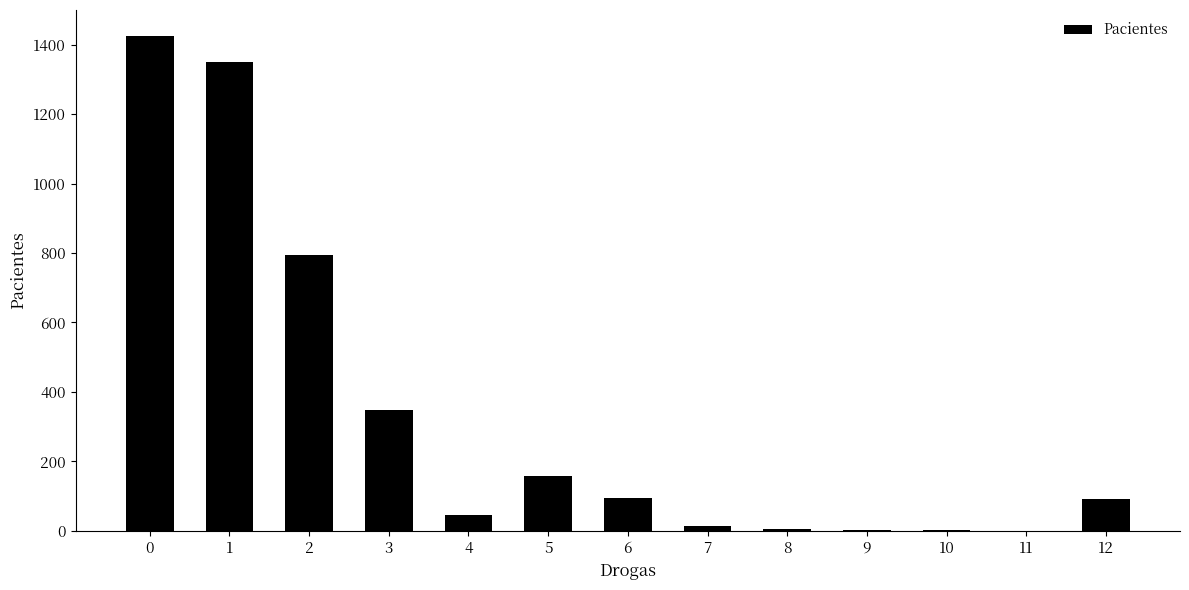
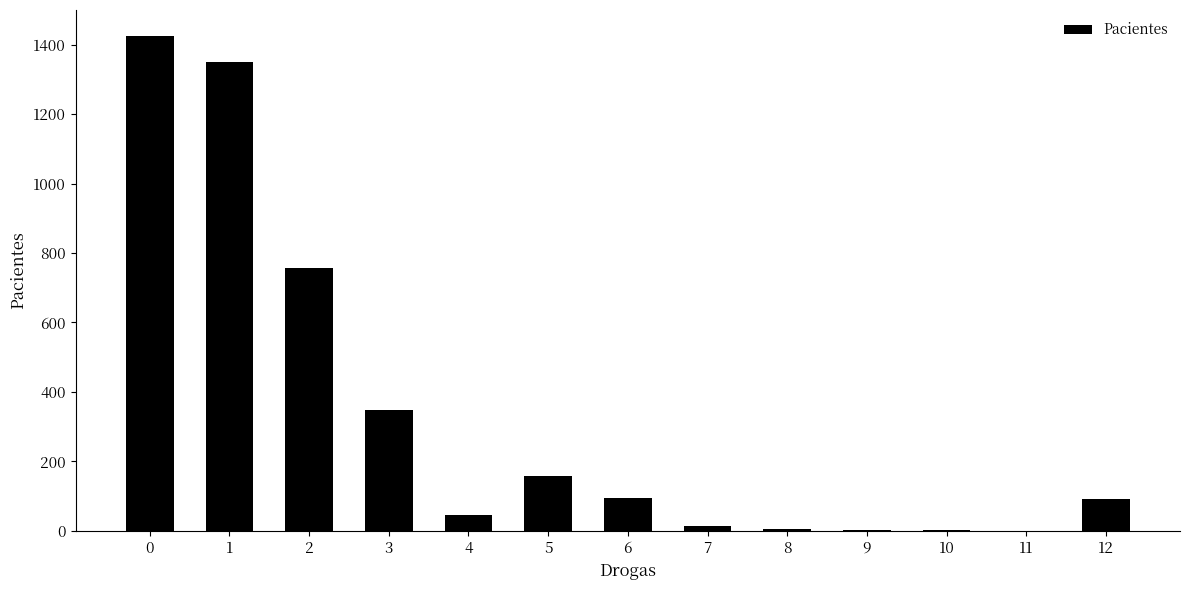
  {
    "0": 1430,
    "1": 1350,
-   "2": 790,
+   "2": 760,
    "3": 350,
    "4": 50,
    "5": 160,
    "6": 90,
    "7": 20,
    "11": 0,
    "12": 90
  }
